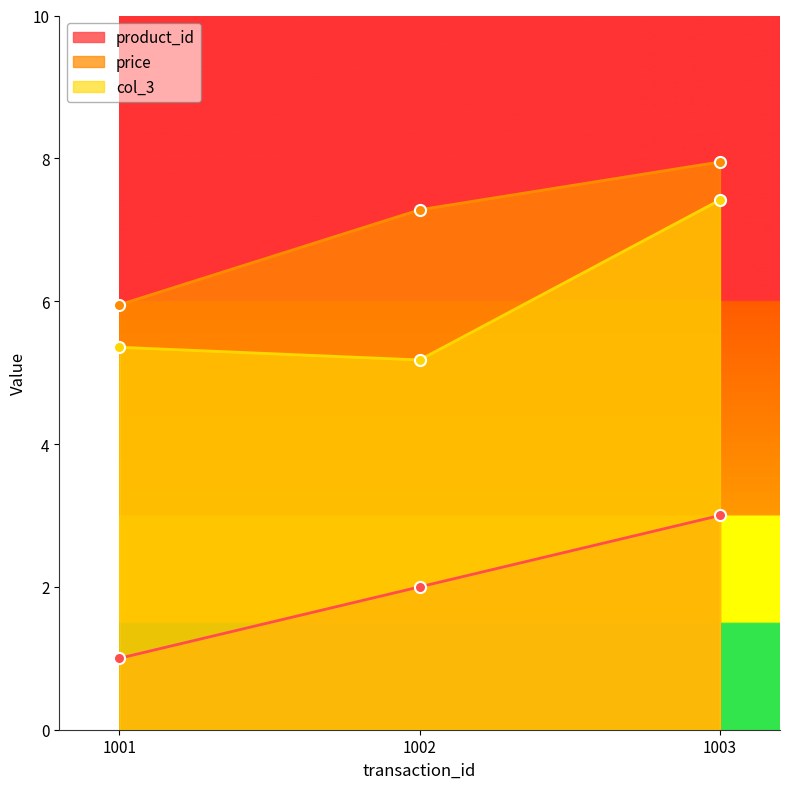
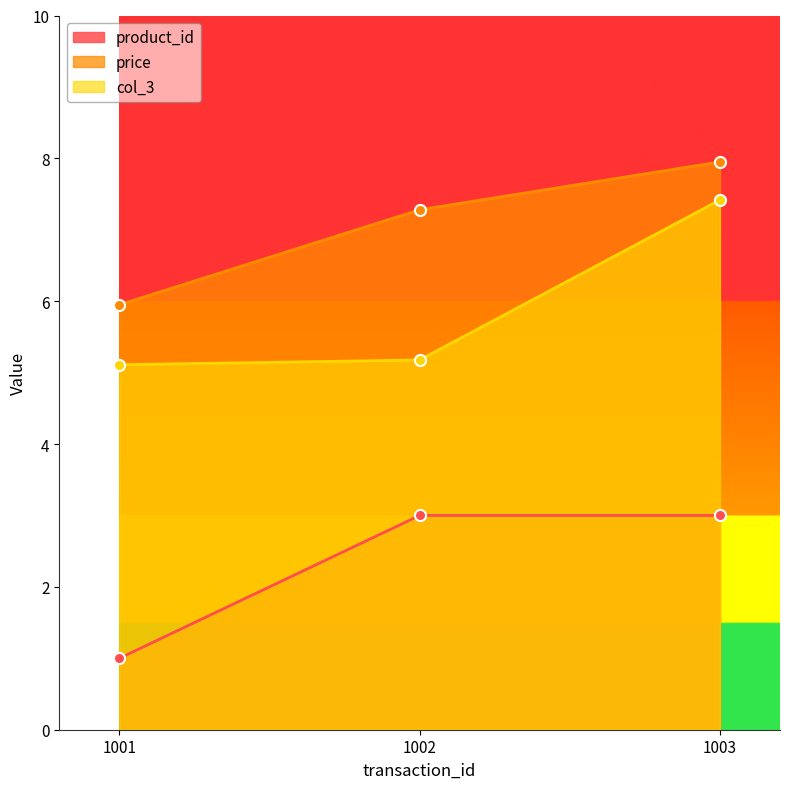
  {
    "product_id": {
      "1001": 1,
-     "1002": 2,
+     "1002": 3,
      "1003": 3
    },
    "price": {
      "1001": 6.0,
      "1002": 7.3,
      "1003": 8.0
    },
    "col_3": {
-     "1001": 5.4,
+     "1001": 5.1,
      "1002": 5.2,
      "1003": 7.4
    }
  }
